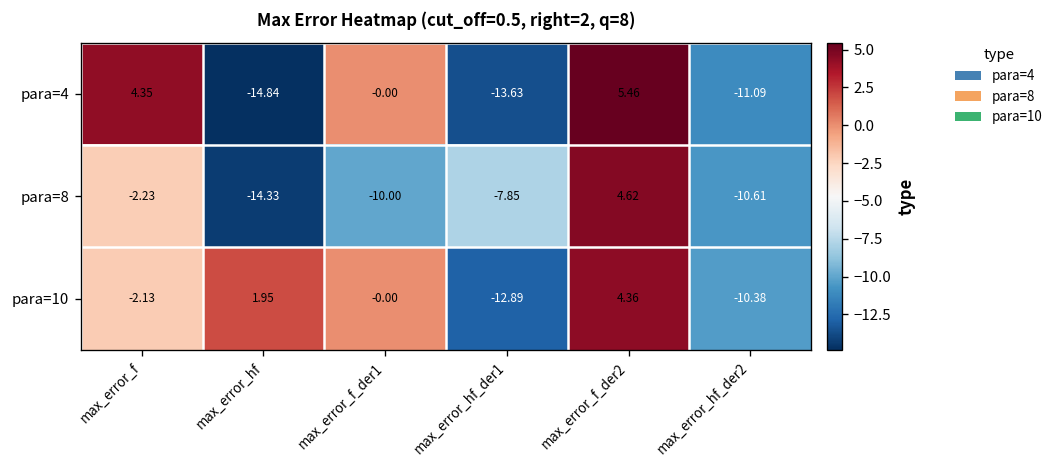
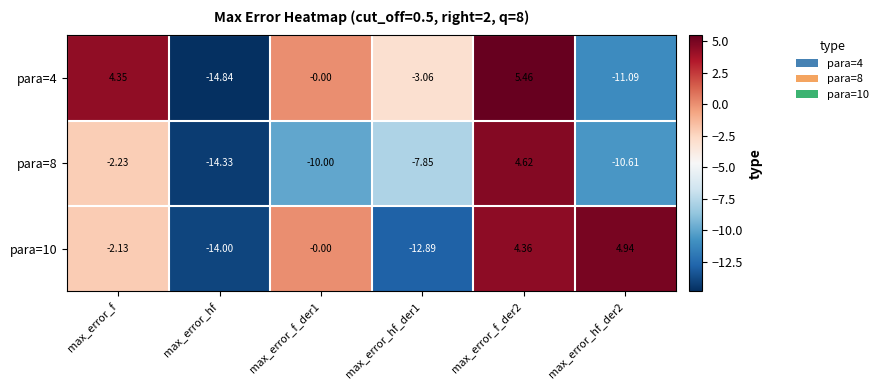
  {
    "para=4": {
      "max_error_f": 4.35,
      "max_error_hf": -14.84,
      "max_error_f_der1": -0.00,
-     "max_error_hf_der1": -13.63,
+     "max_error_hf_der1": -3.06,
      "max_error_f_der2": 5.46,
      "max_error_hf_der2": -11.09
    },
    "para=8": {
      "max_error_f": -2.23,
      "max_error_hf": -14.33,
      "max_error_f_der1": -10.00,
      "max_error_hf_der1": -7.85,
      "max_error_f_der2": 4.62,
      "max_error_hf_der2": -10.61
    },
    "para=10": {
      "max_error_f": -2.13,
-     "max_error_hf": 1.95,
+     "max_error_hf": -14.00,
      "max_error_f_der1": -0.00,
      "max_error_hf_der1": -12.89,
      "max_error_f_der2": 4.36,
-     "max_error_hf_der2": -10.38
+     "max_error_hf_der2": 4.94
    }
  }
